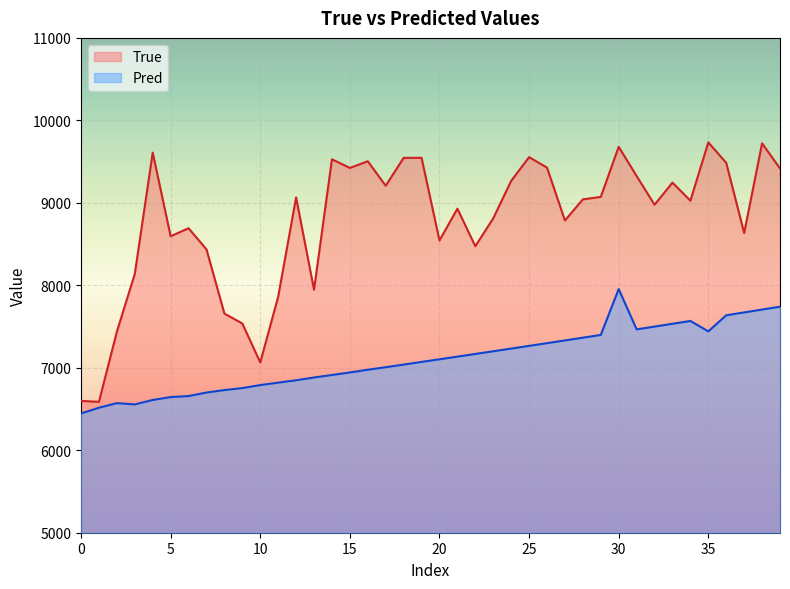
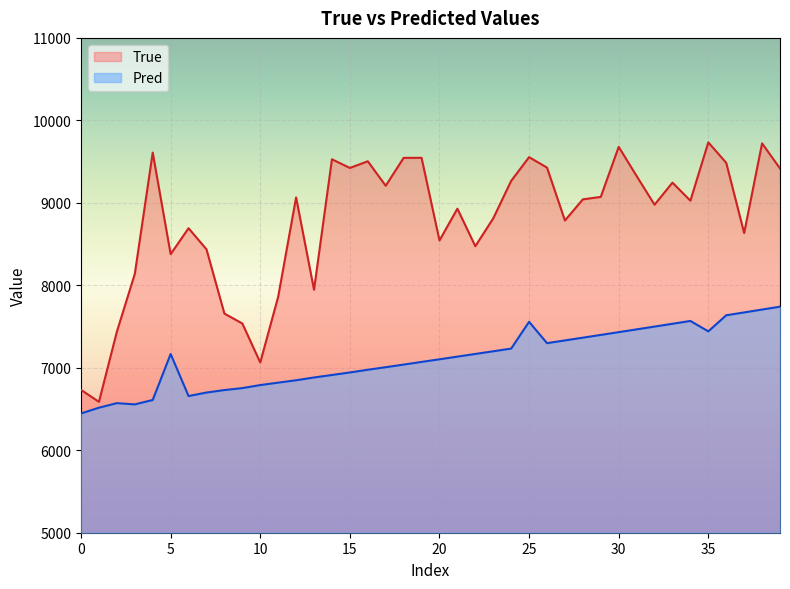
  {
    "True": {
-     "0": 6600,
-     "5": 8600,
+     "0": 6700,
+     "5": 8400,
      "10": 7100,
      "15": 9400,
      "20": 8500,
      "25": 9600,
      "30": 9700,
      "35": 9700
    },
    "Pred": {
      "0": 6400,
-     "5": 6600,
+     "5": 7200,
      "10": 6800,
      "15": 6900,
      "20": 7100,
-     "25": 7300,
-     "30": 8000,
+     "25": 7600,
+     "30": 7400,
      "35": 7400
    }
  }
